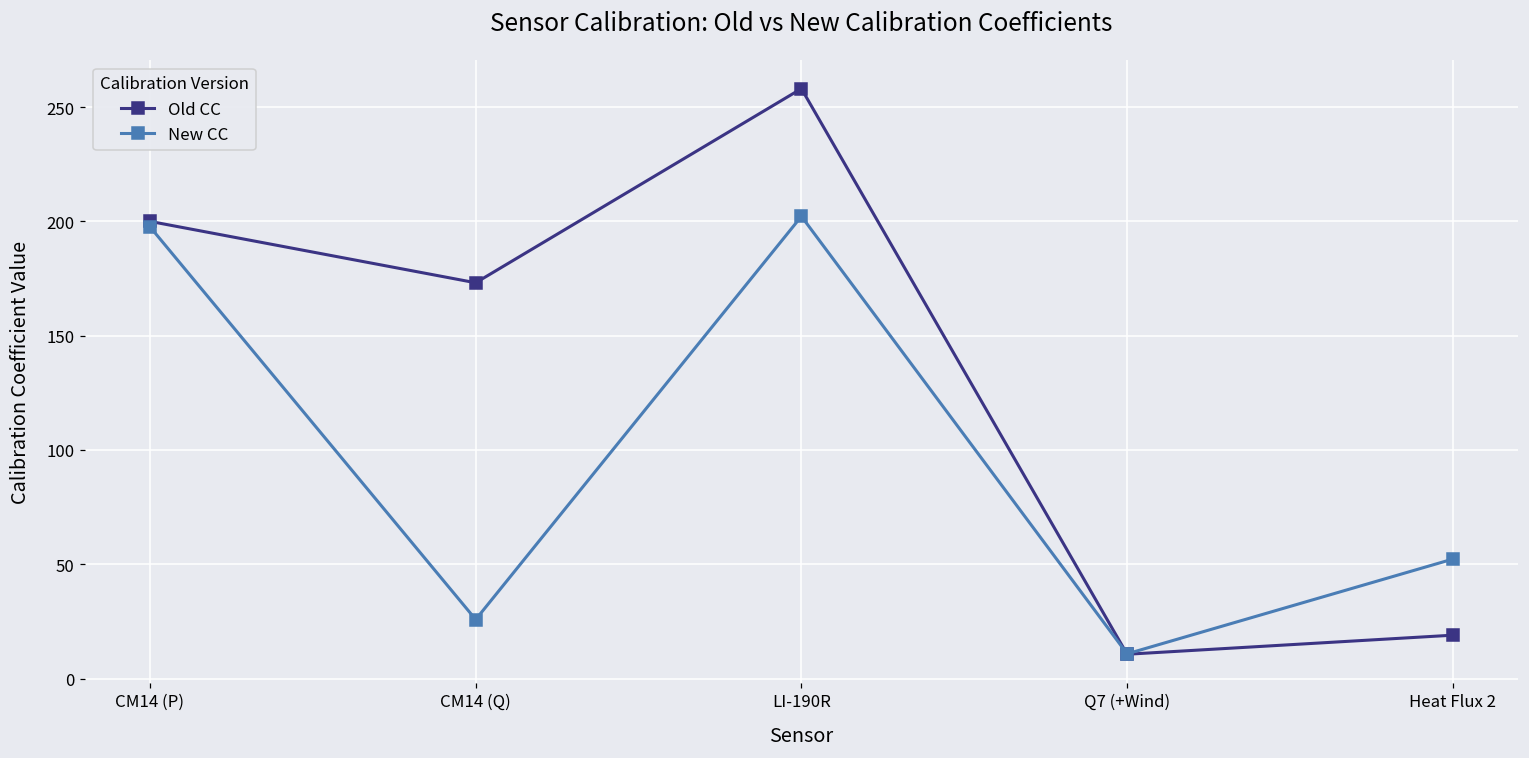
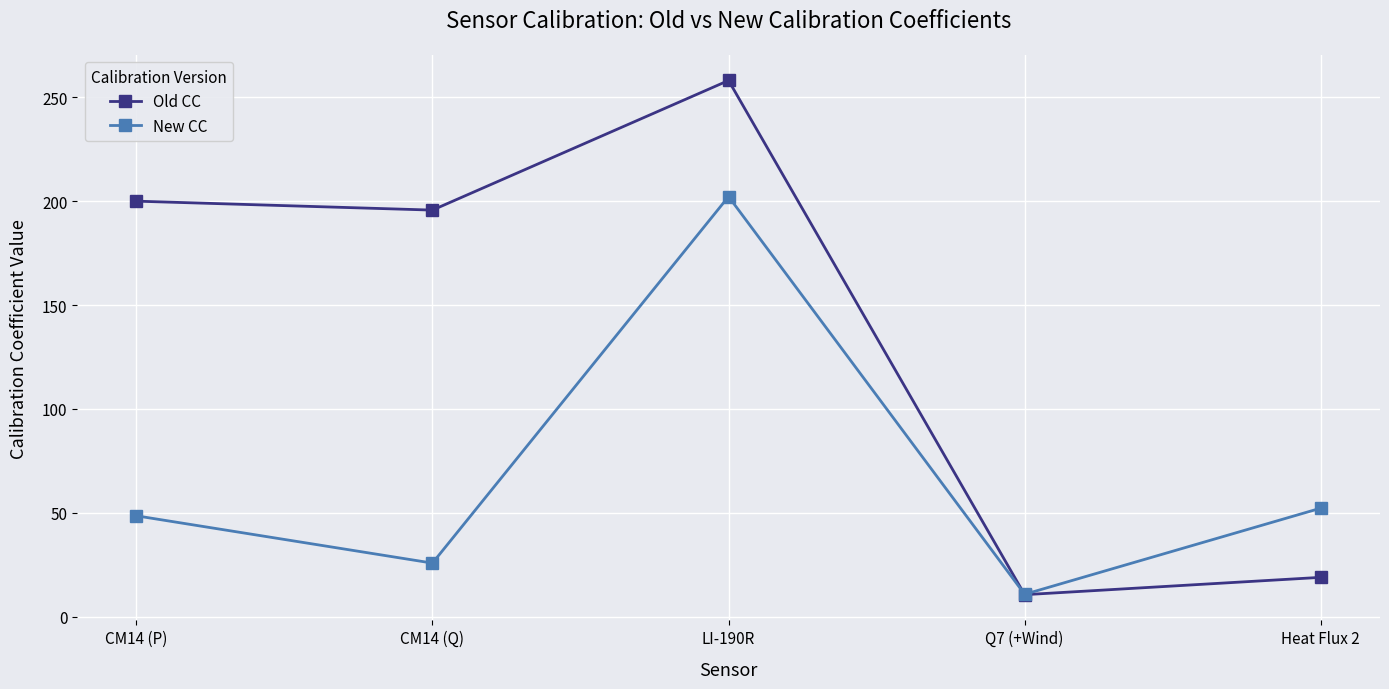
  {
    "Old CC": {
      "CM14 (P)": 200,
-     "CM14 (Q)": 173,
+     "CM14 (Q)": 196,
      "LI-190R": 258,
      "Heat Flux 2": 19
    },
    "New CC": {
-     "CM14 (P)": 198,
+     "CM14 (P)": 49,
      "CM14 (Q)": 26,
      "LI-190R": 202,
      "Heat Flux 2": 52
    }
  }
